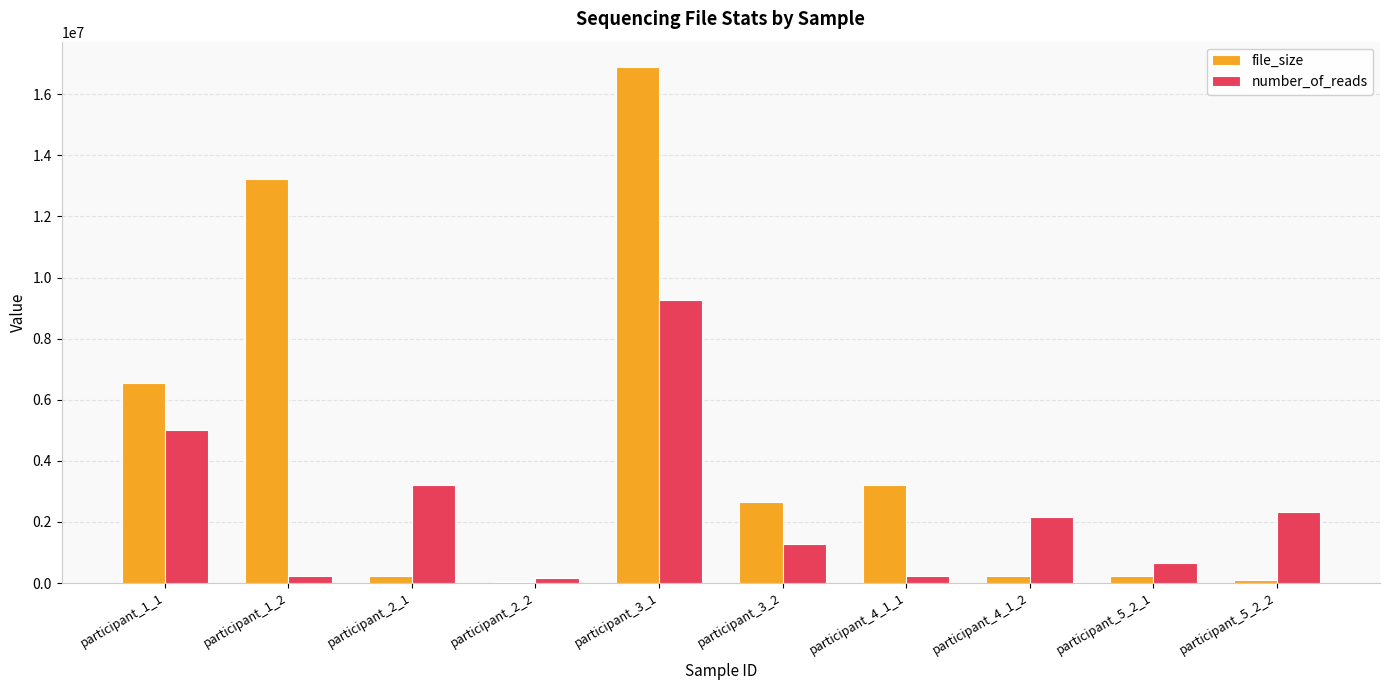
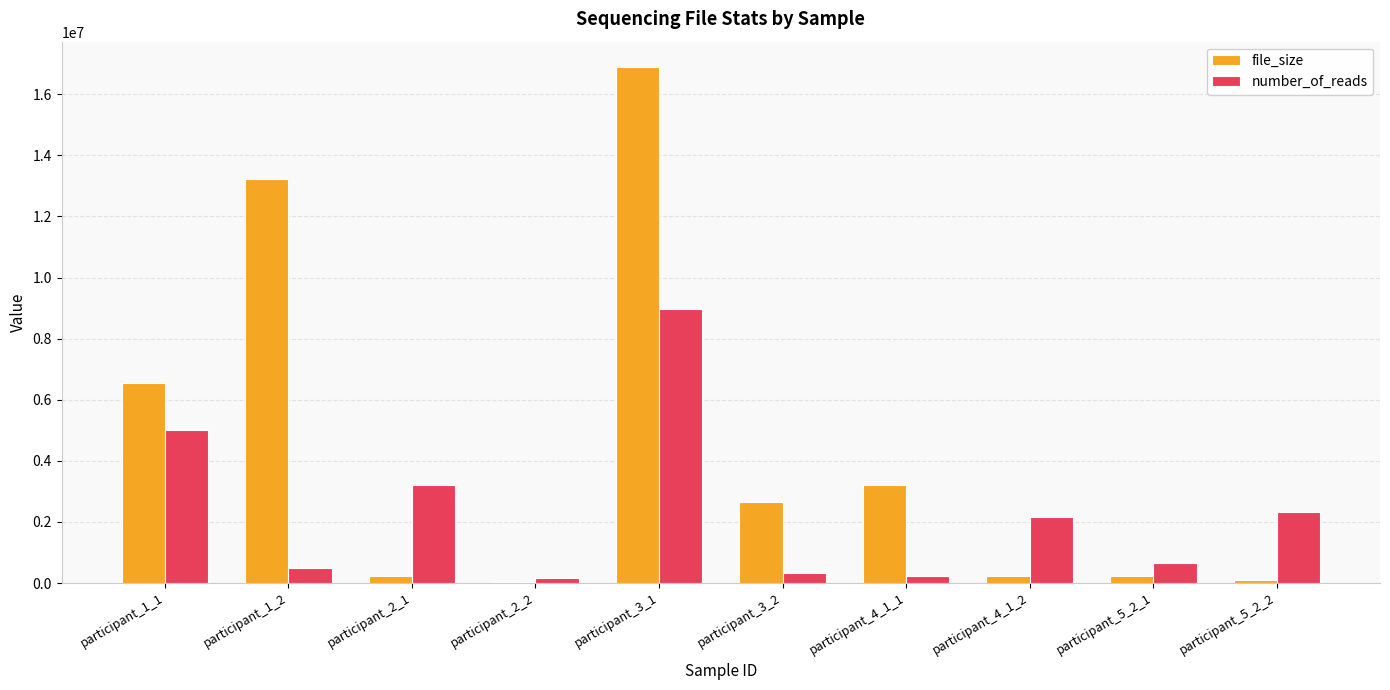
  {
    "file_size": {
      "participant_1_1": 6500000,
      "participant_1_2": 13200000,
      "participant_2_1": 200000,
      "participant_3_1": 16900000,
      "participant_3_2": 2600000,
      "participant_4_1_1": 3200000,
      "participant_4_1_2": 200000,
      "participant_5_2_1": 200000,
      "participant_5_2_2": 100000
    },
    "number_of_reads": {
      "participant_1_1": 5000000,
-     "participant_1_2": 200000,
+     "participant_1_2": 500000,
      "participant_2_1": 3200000,
      "participant_2_2": 200000,
-     "participant_3_1": 9300000,
-     "participant_3_2": 1300000,
+     "participant_3_1": 9000000,
+     "participant_3_2": 300000,
      "participant_4_1_1": 200000,
      "participant_4_1_2": 2200000,
      "participant_5_2_1": 700000,
      "participant_5_2_2": 2300000
    }
  }
